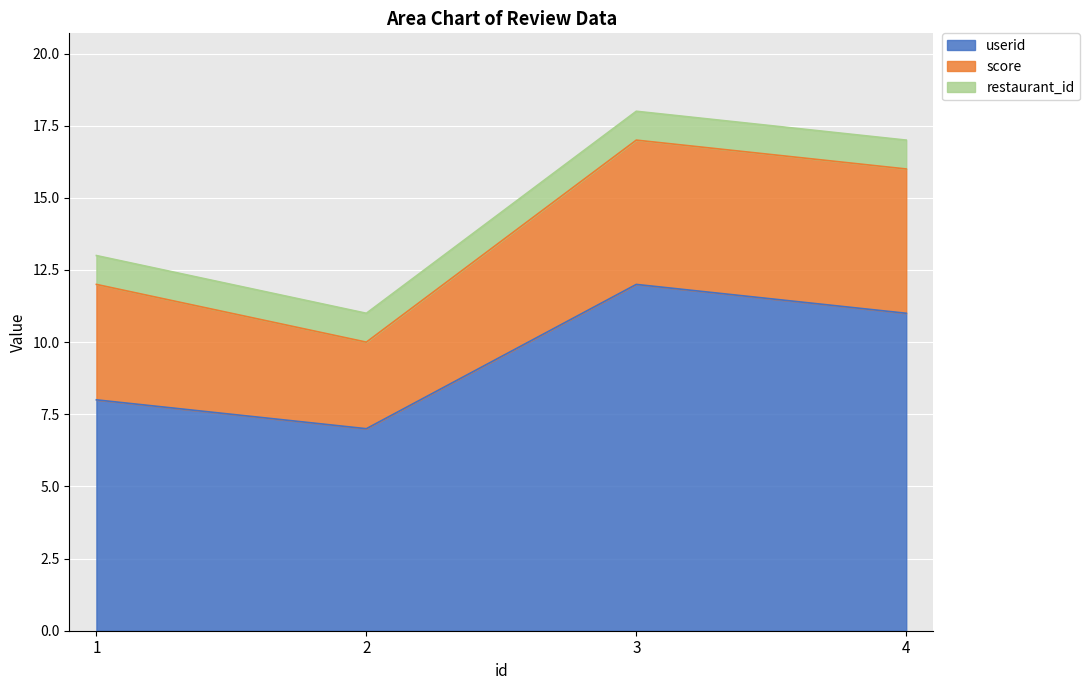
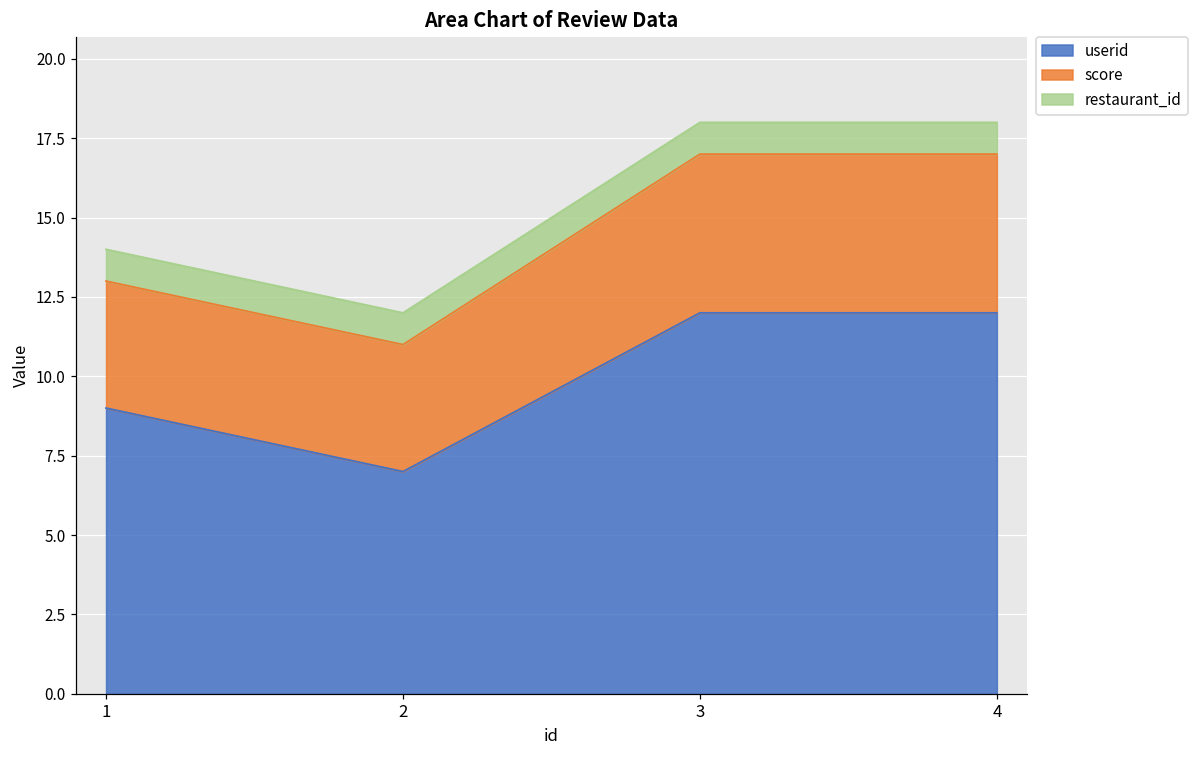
  {
    "userid": {
-     "1": 8,
+     "1": 9,
      "2": 7,
      "3": 12,
-     "4": 11
+     "4": 12
    },
    "score": {
      "1": 4,
-     "2": 3,
+     "2": 4,
      "3": 5,
      "4": 5
    },
    "restaurant_id": {
      "1": 1,
      "2": 1,
      "3": 1,
      "4": 1
    }
  }
